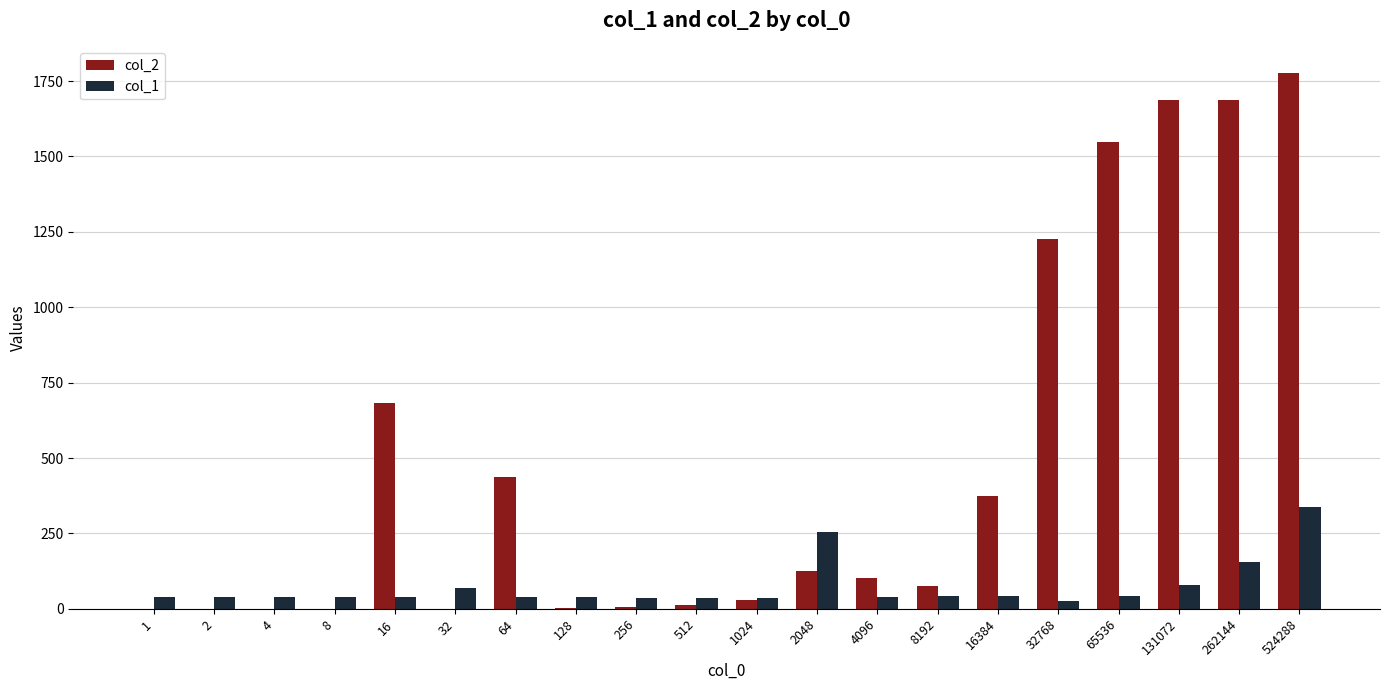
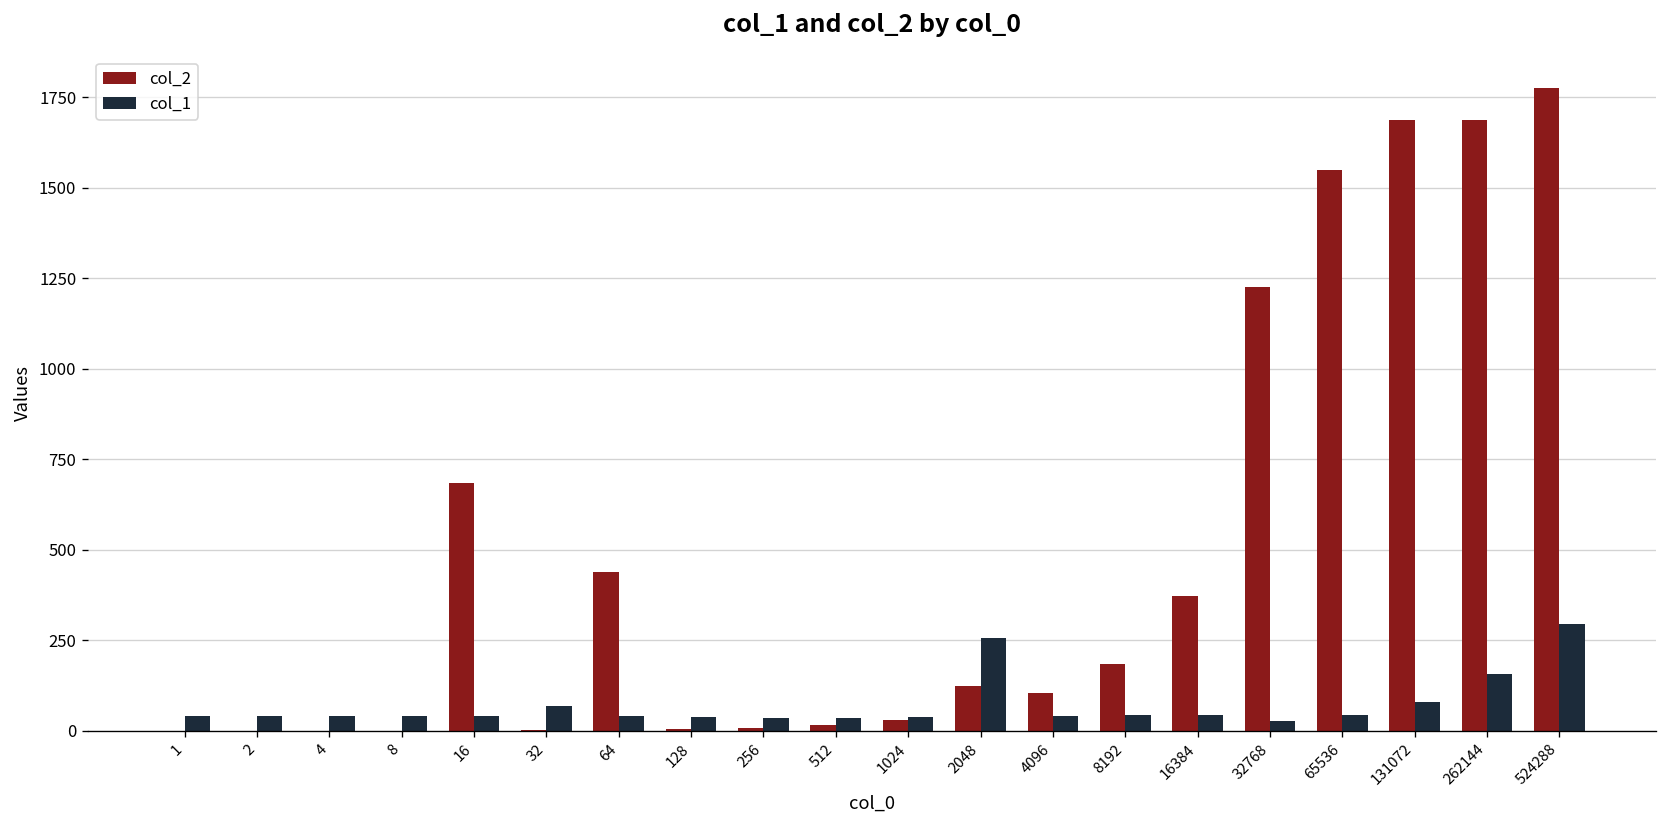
  {
    "col_2": {
      "16": 680,
      "64": 440,
      "512": 10,
      "1024": 30,
      "2048": 120,
      "4096": 100,
-     "8192": 80,
+     "8192": 190,
      "16384": 370,
      "32768": 1230,
      "65536": 1550,
      "131072": 1690,
      "262144": 1690,
      "524288": 1780
    },
    "col_1": {
      "1": 40,
      "2": 40,
      "4": 40,
      "8": 40,
      "16": 40,
      "32": 70,
      "64": 40,
      "128": 40,
      "256": 30,
      "512": 40,
      "1024": 40,
      "2048": 260,
      "4096": 40,
      "8192": 40,
      "16384": 40,
      "32768": 30,
      "65536": 40,
      "131072": 80,
      "262144": 160,
-     "524288": 340
+     "524288": 300
    }
  }
